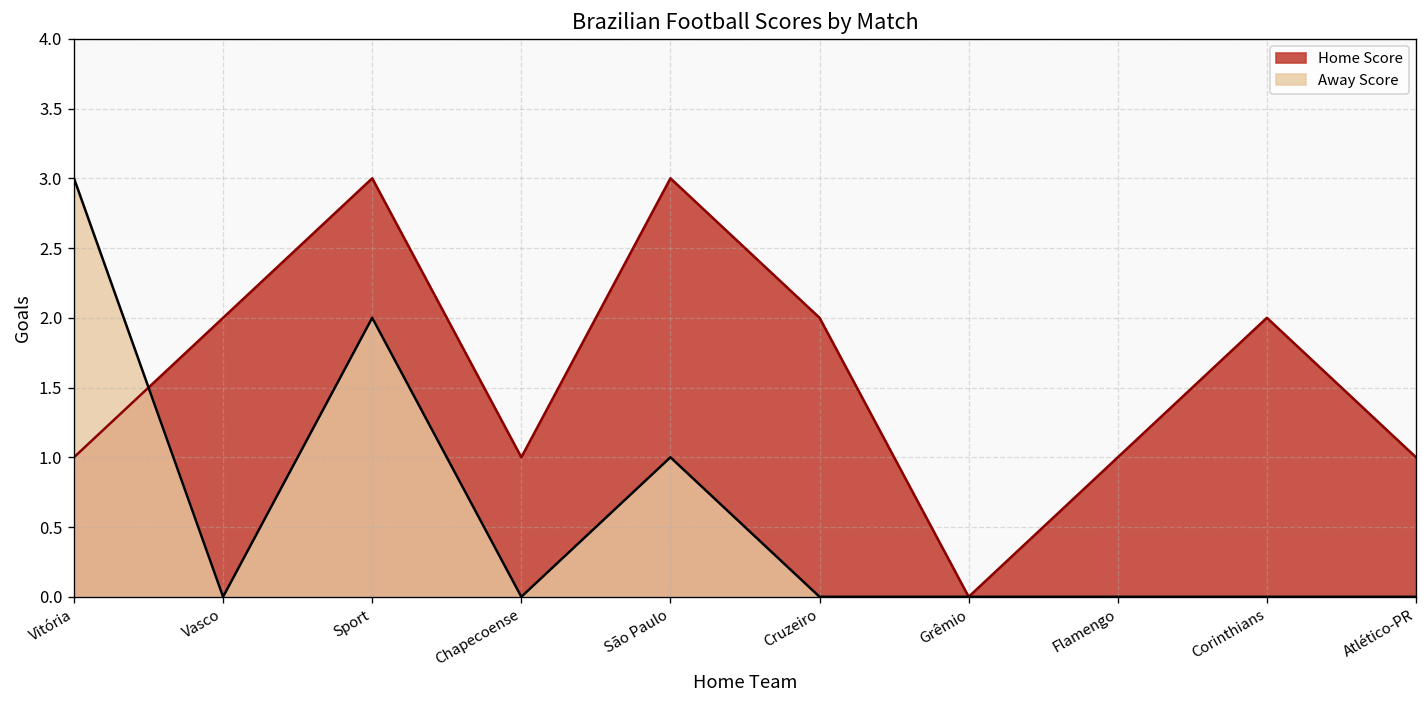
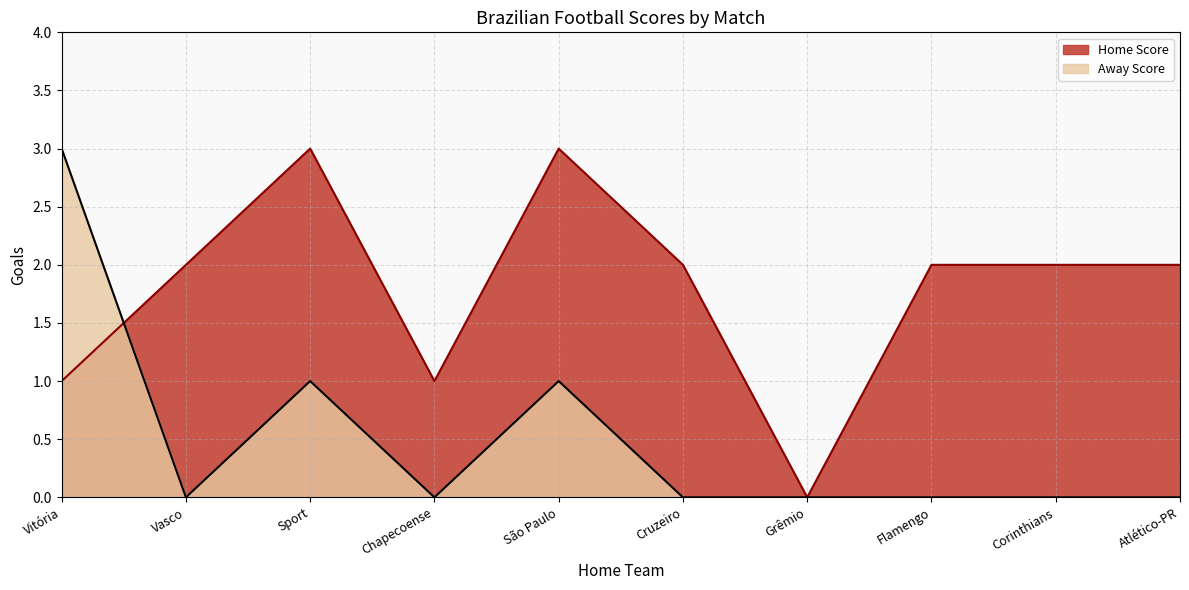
  {
    "Home Score": {
      "Vitória": 1,
      "Vasco": 2,
      "Sport": 3,
      "Chapecoense": 1,
      "São Paulo": 3,
      "Cruzeiro": 2,
-     "Flamengo": 1,
+     "Flamengo": 2,
      "Corinthians": 2,
-     "Atlético-PR": 1
+     "Atlético-PR": 2
    },
    "Away Score": {
      "Vitória": 3,
      "Vasco": 0,
-     "Sport": 2,
+     "Sport": 1,
      "Chapecoense": 0,
      "São Paulo": 1,
      "Cruzeiro": 0,
      "Flamengo": 0,
      "Corinthians": 0,
      "Atlético-PR": 0
    }
  }
